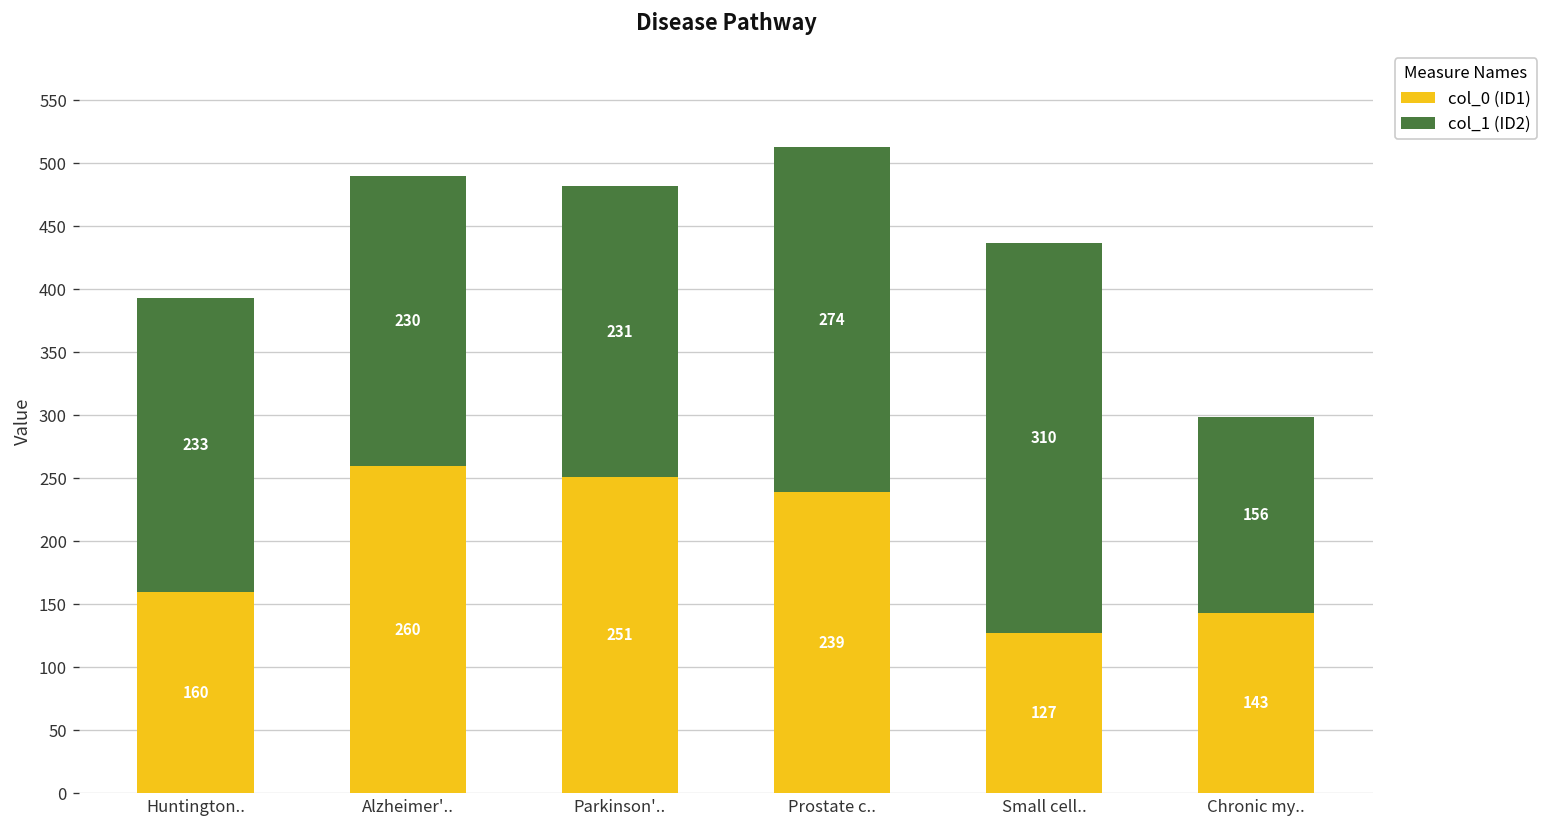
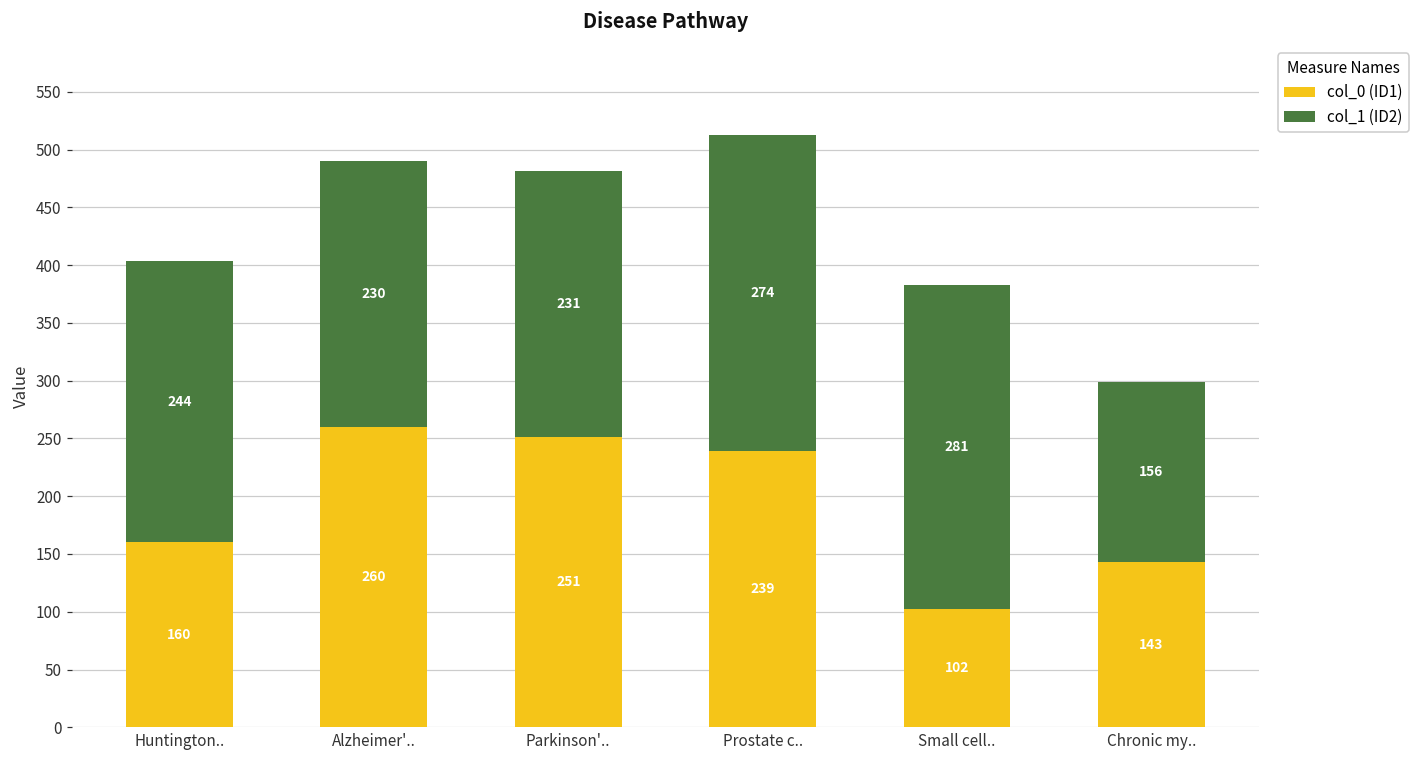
  {
    "col_0 (ID1)": {
      "Huntington..": 160,
      "Alzheimer'..": 260,
      "Parkinson'..": 251,
      "Prostate c..": 239,
-     "Small cell..": 127,
+     "Small cell..": 102,
      "Chronic my..": 143
    },
    "col_1 (ID2)": {
-     "Huntington..": 233,
+     "Huntington..": 244,
      "Alzheimer'..": 230,
      "Parkinson'..": 231,
      "Prostate c..": 274,
-     "Small cell..": 310,
+     "Small cell..": 281,
      "Chronic my..": 156
    }
  }
